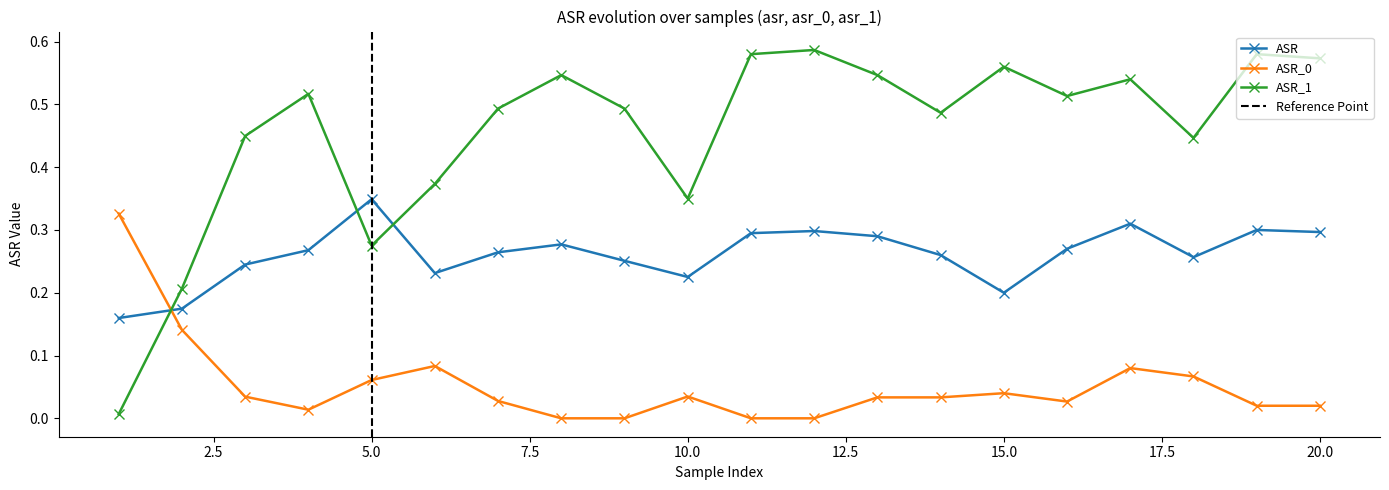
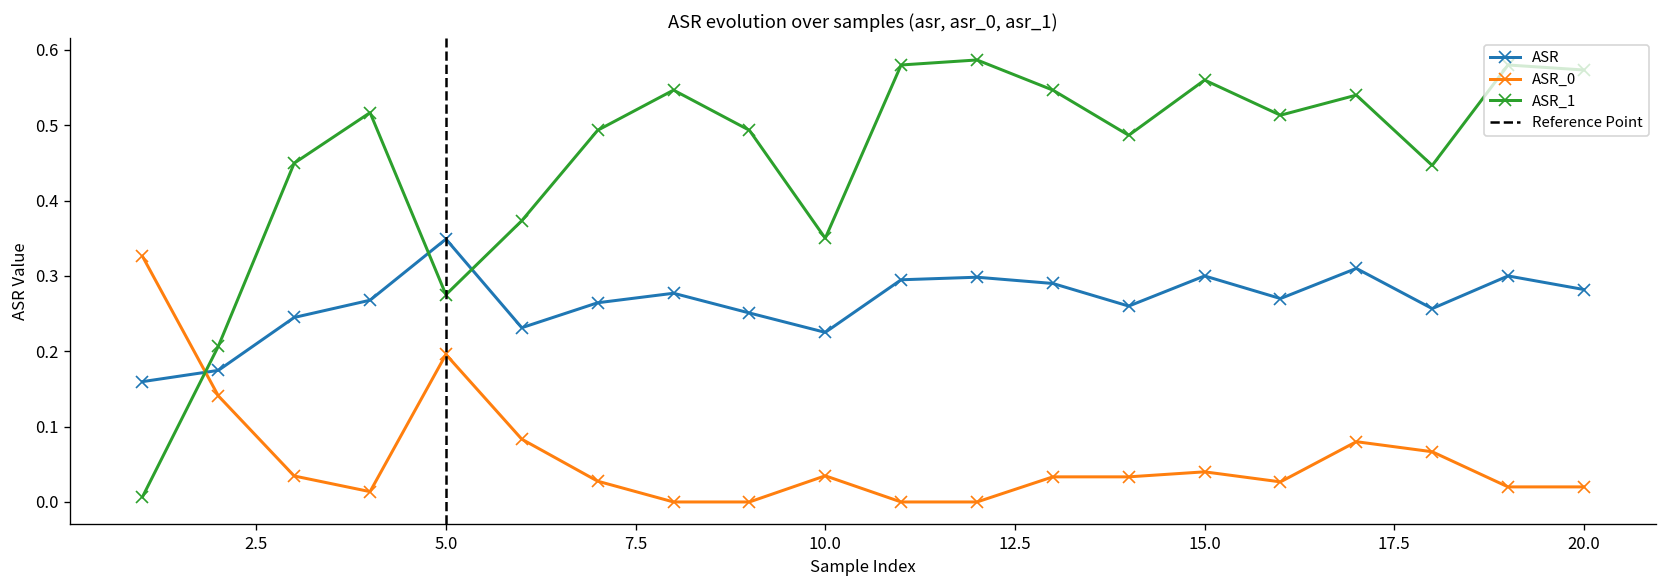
  {
    "ASR": {
      "5.0": 0.35,
      "10.0": 0.23,
-     "15.0": 0.2,
-     "20.0": 0.30
+     "15.0": 0.3,
+     "20.0": 0.28
    },
    "ASR_0": {
-     "5.0": 0.06,
+     "5.0": 0.20,
      "10.0": 0.03,
      "15.0": 0.04,
      "20.0": 0.02
    },
    "ASR_1": {
      "5.0": 0.28,
      "10.0": 0.35,
      "15.0": 0.56
    }
  }
